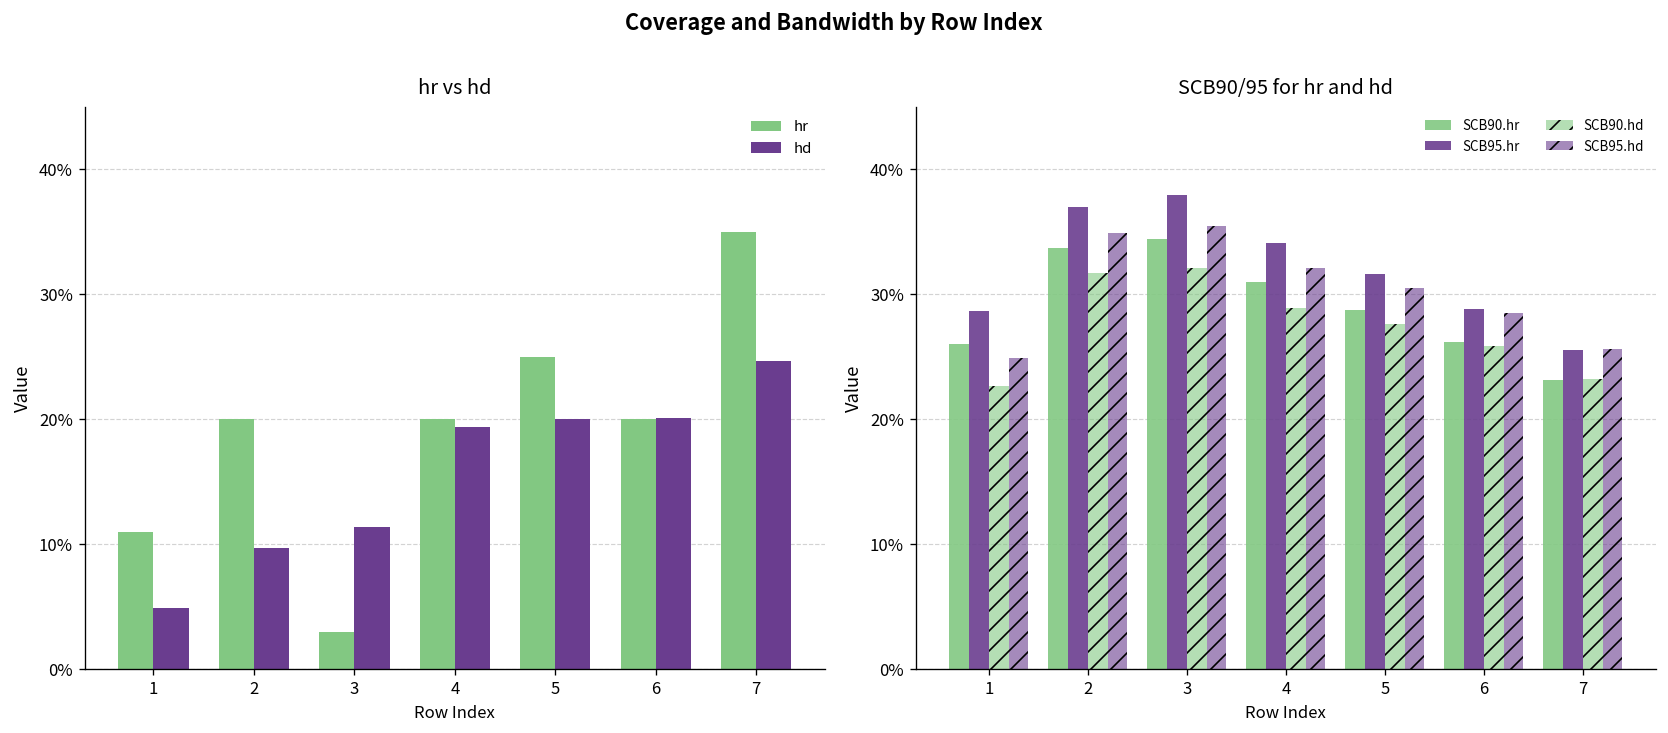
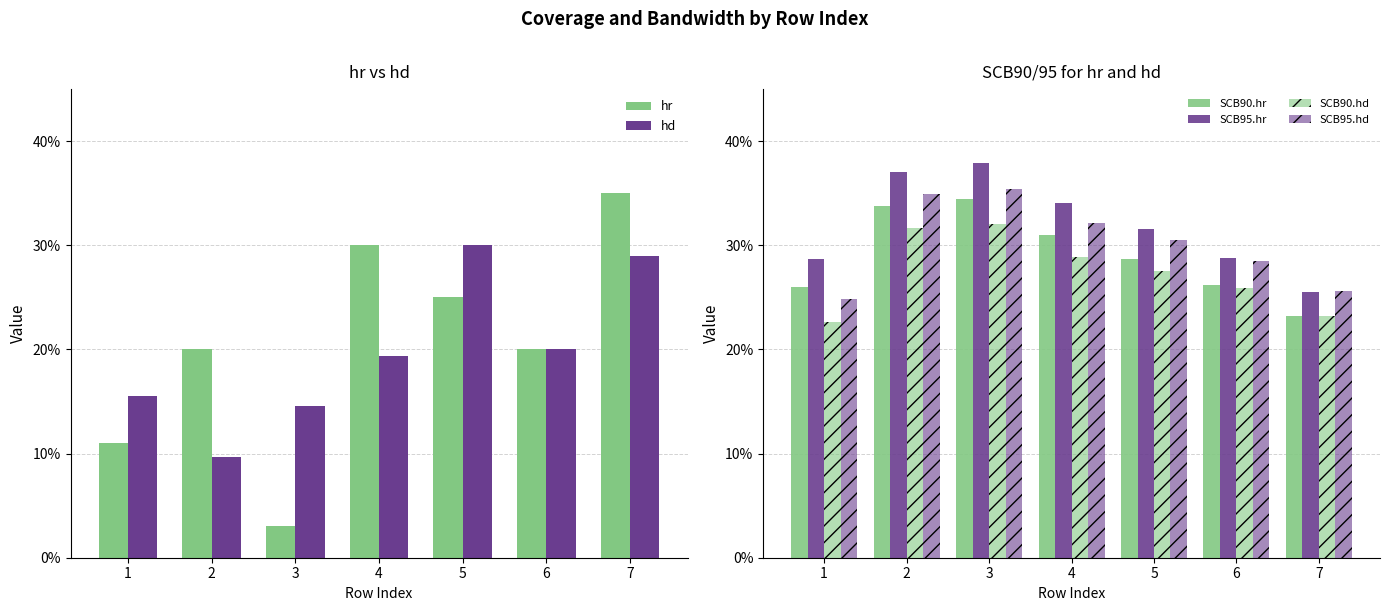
  {
    "hr vs hd": {
      "hr": {
        "1": "11.0%",
        "2": "20.0%",
        "3": "3.0%",
-       "4": "20.0%",
+       "4": "30.0%",
        "5": "25.0%",
        "6": "20.0%",
        "7": "35.0%"
      },
      "hd": {
-       "1": "4.8%",
+       "1": "15.5%",
        "2": "9.7%",
-       "3": "11.4%",
+       "3": "14.5%",
        "4": "19.4%",
-       "5": "20.0%",
+       "5": "30.0%",
        "6": "20.1%",
-       "7": "24.7%"
+       "7": "29.0%"
      }
    }
  }
